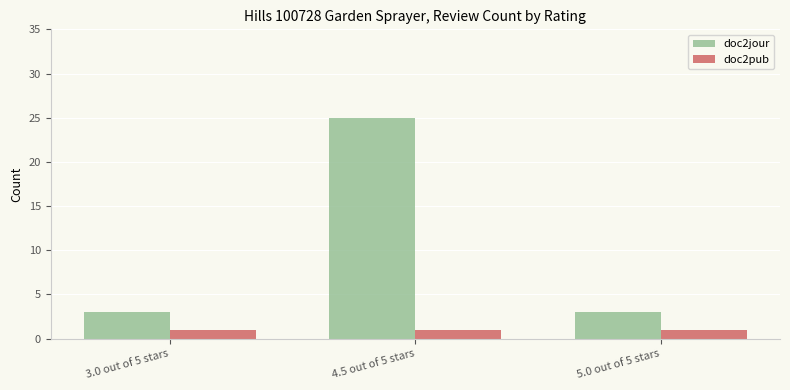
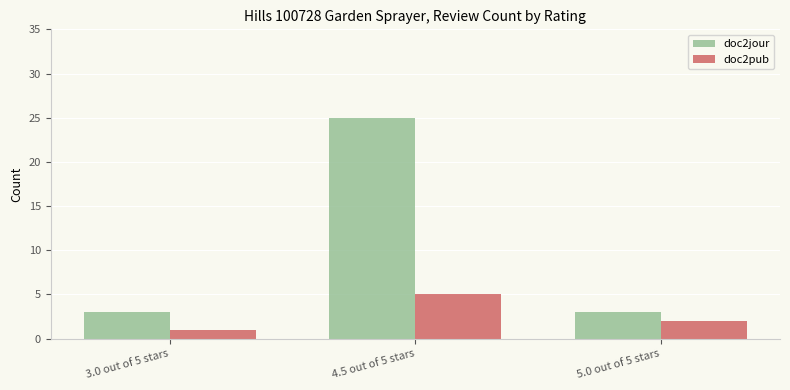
  {
    "doc2jour": {
      "3.0 out of 5 stars": 3,
      "4.5 out of 5 stars": 25,
      "5.0 out of 5 stars": 3
    },
    "doc2pub": {
      "3.0 out of 5 stars": 1,
-     "4.5 out of 5 stars": 1,
-     "5.0 out of 5 stars": 1
+     "4.5 out of 5 stars": 5,
+     "5.0 out of 5 stars": 2
    }
  }
